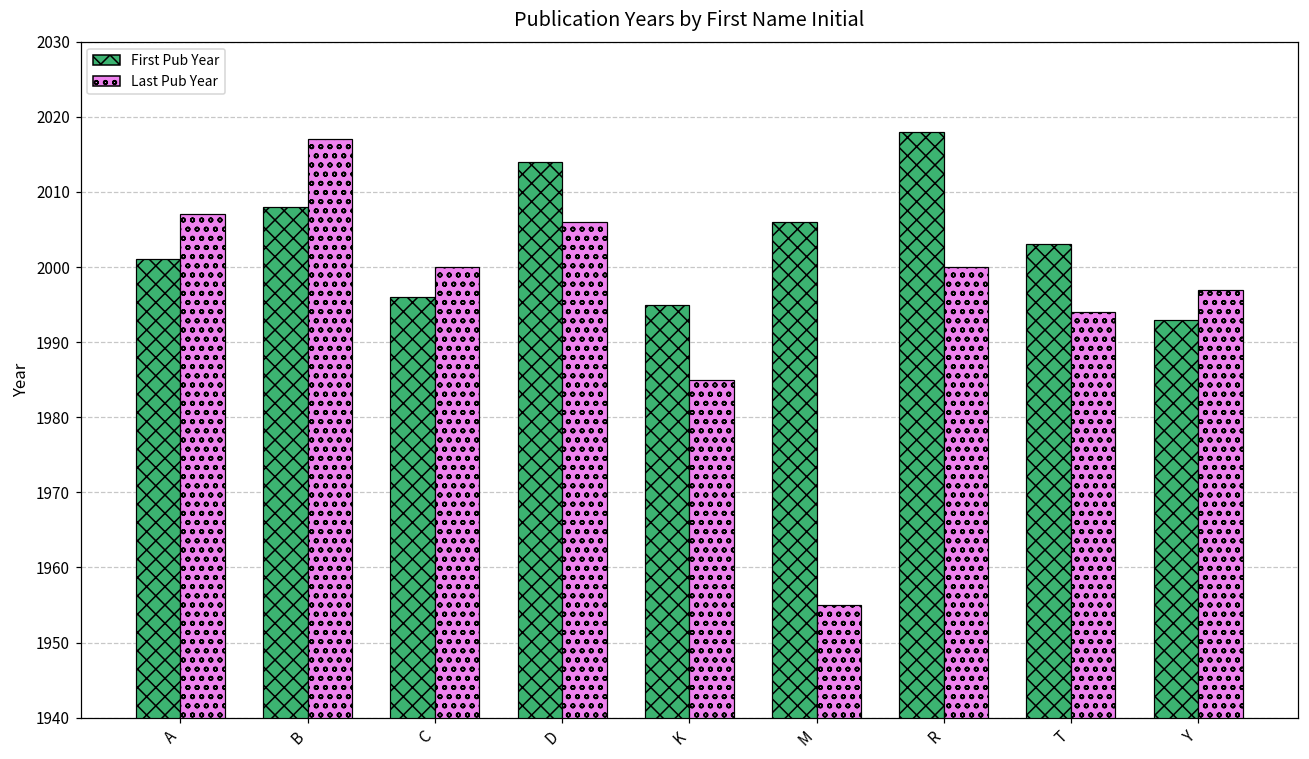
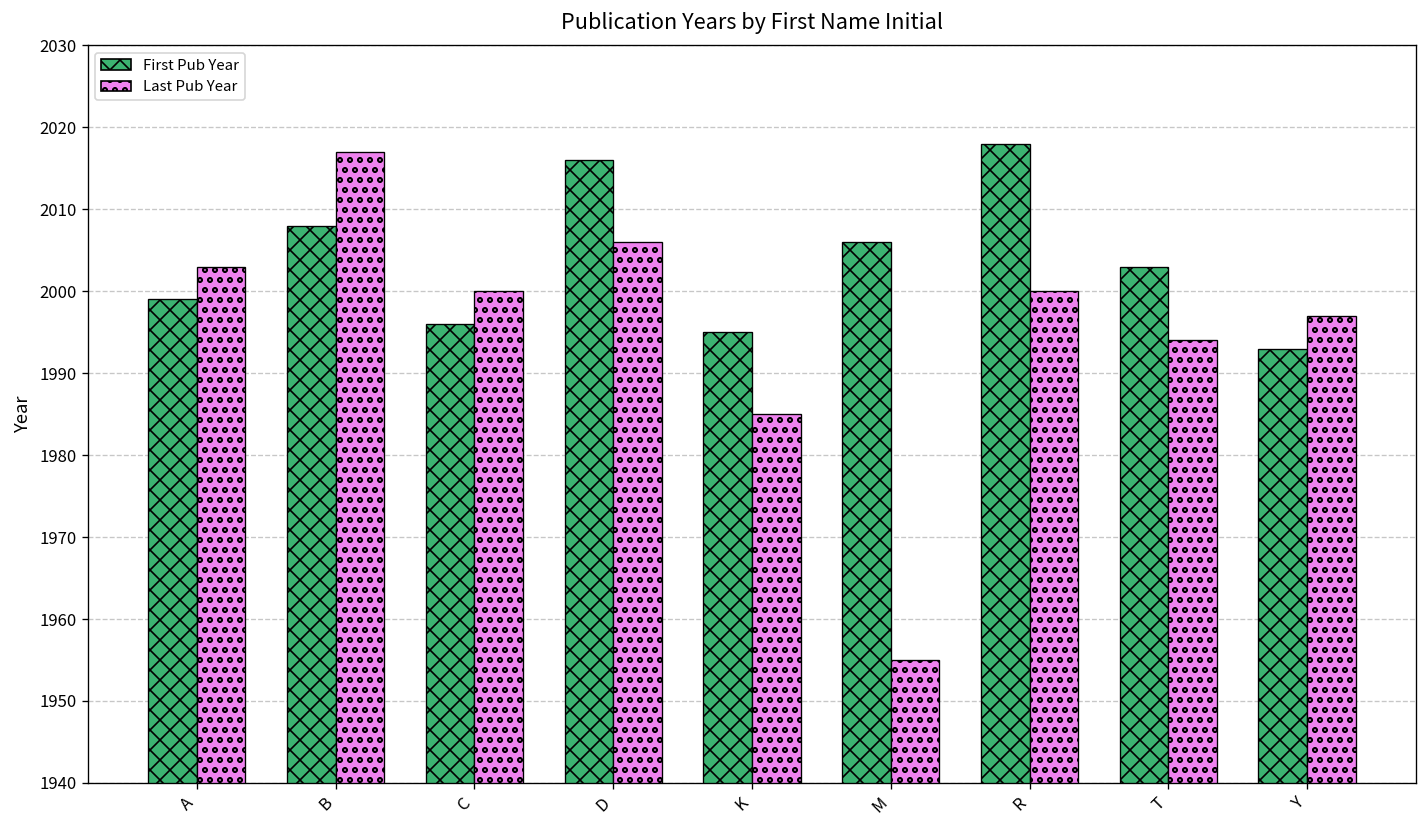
  {
    "First Pub Year": {
-     "A": 2001,
+     "A": 1999,
      "B": 2008,
      "C": 1996,
-     "D": 2014,
+     "D": 2016,
      "K": 1995,
      "M": 2006,
      "R": 2018,
      "T": 2003,
      "Y": 1993
    },
    "Last Pub Year": {
-     "A": 2007,
+     "A": 2003,
      "B": 2017,
      "C": 2000,
      "D": 2006,
      "K": 1985,
      "M": 1955,
      "R": 2000,
      "T": 1994,
      "Y": 1997
    }
  }
